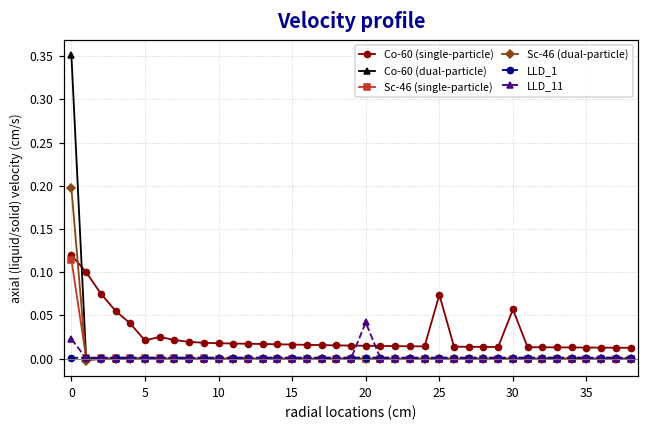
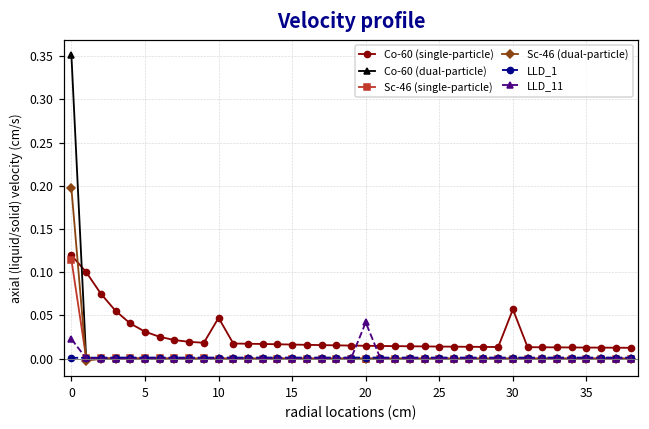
  {
    "Co-60 (single-particle)": {
      "0": 0.12,
-     "5": 0.02,
-     "10": 0.02,
+     "5": 0.03,
+     "10": 0.05,
      "15": 0.02,
      "20": 0.01,
-     "25": 0.07,
+     "25": 0.01,
      "30": 0.06,
      "35": 0.01
    },
    "Co-60 (dual-particle)": {
      "0": 0.35
    },
    "LLD_1": {
      "0": 0.00
    },
    "LLD_11": {
      "0": 0.02,
      "20": 0.04
    }
  }
